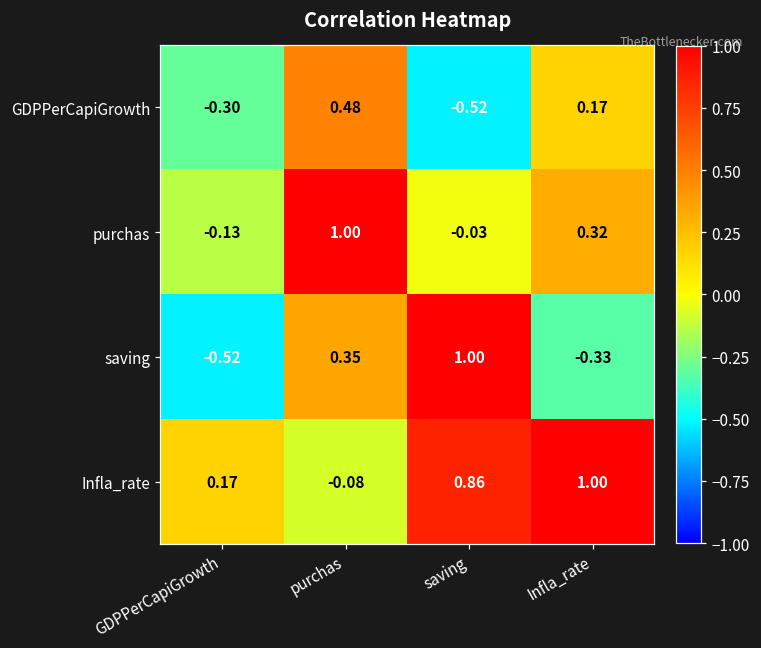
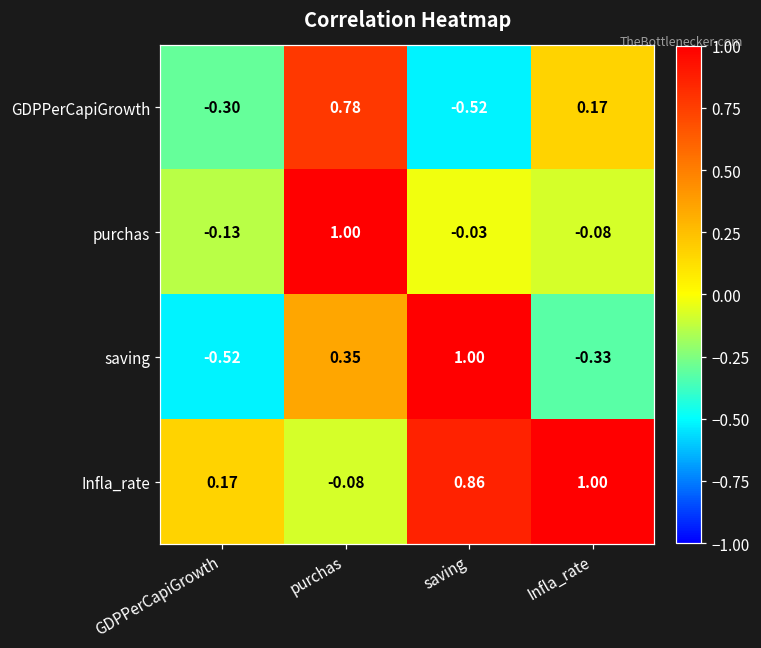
  {
    "GDPPerCapiGrowth": {
      "GDPPerCapiGrowth": -0.30,
-     "purchas": 0.48,
+     "purchas": 0.78,
      "saving": -0.52,
      "Infla_rate": 0.17
    },
    "purchas": {
      "GDPPerCapiGrowth": -0.13,
      "purchas": 1.00,
      "saving": -0.03,
-     "Infla_rate": 0.32
+     "Infla_rate": -0.08
    },
    "saving": {
      "GDPPerCapiGrowth": -0.52,
      "purchas": 0.35,
      "saving": 1.00,
      "Infla_rate": -0.33
    },
    "Infla_rate": {
      "GDPPerCapiGrowth": 0.17,
      "purchas": -0.08,
      "saving": 0.86,
      "Infla_rate": 1.00
    }
  }
